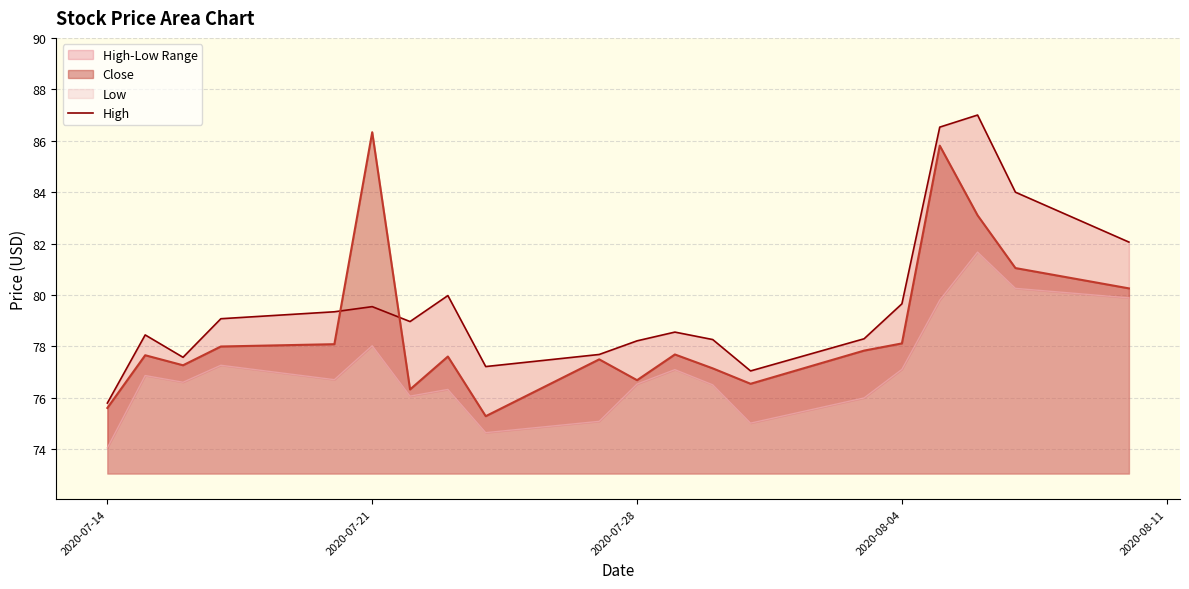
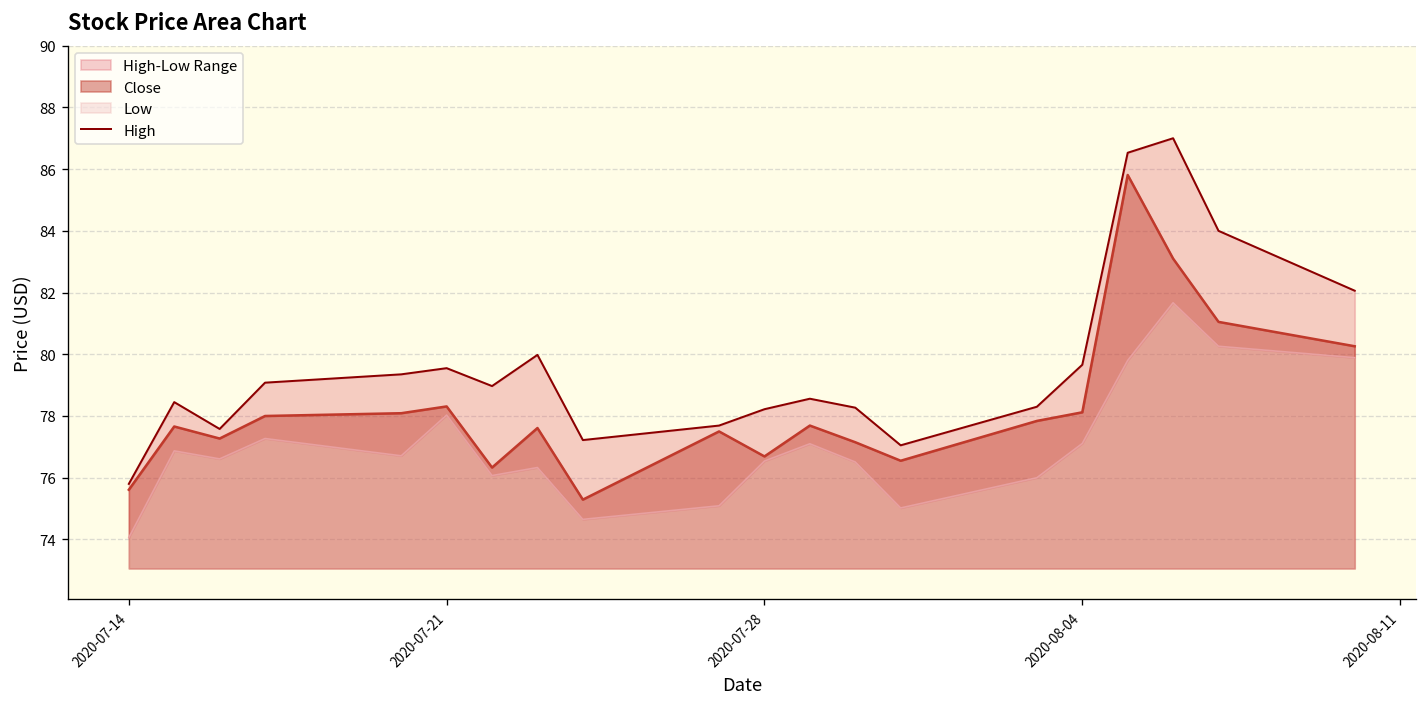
  {
    "Close": {
      "2020-07-14": 75.6,
-     "2020-07-21": 86.3,
+     "2020-07-21": 78.3,
      "2020-07-28": 76.7,
      "2020-08-04": 78.1
    }
  }
